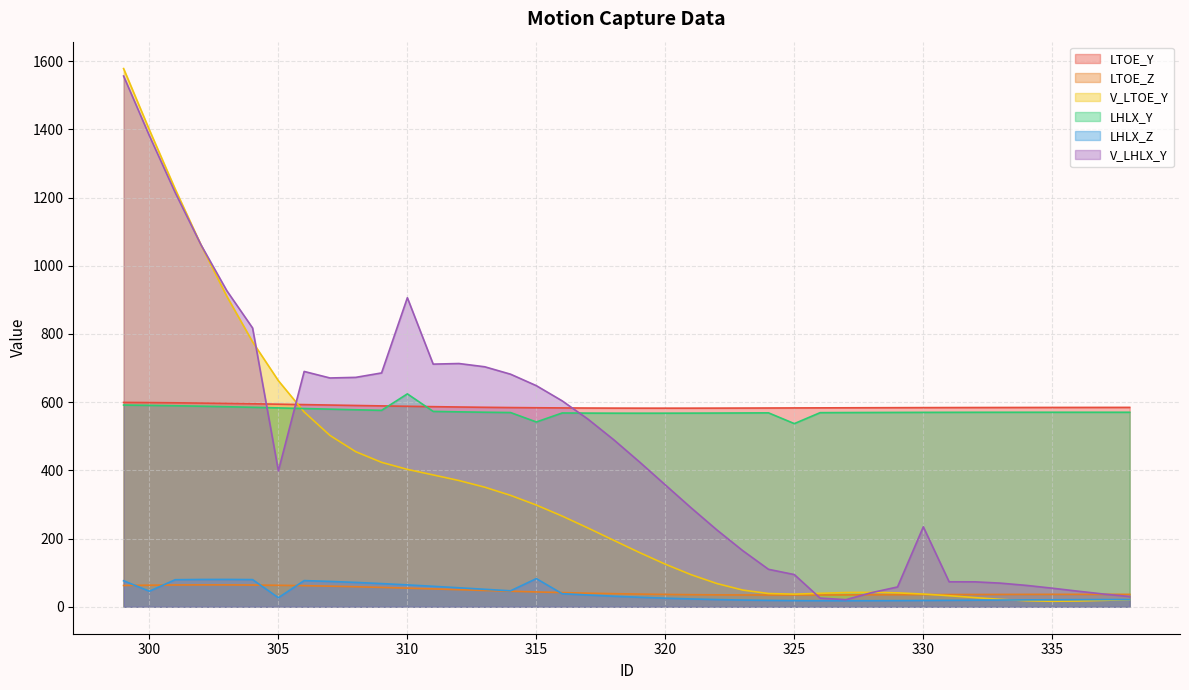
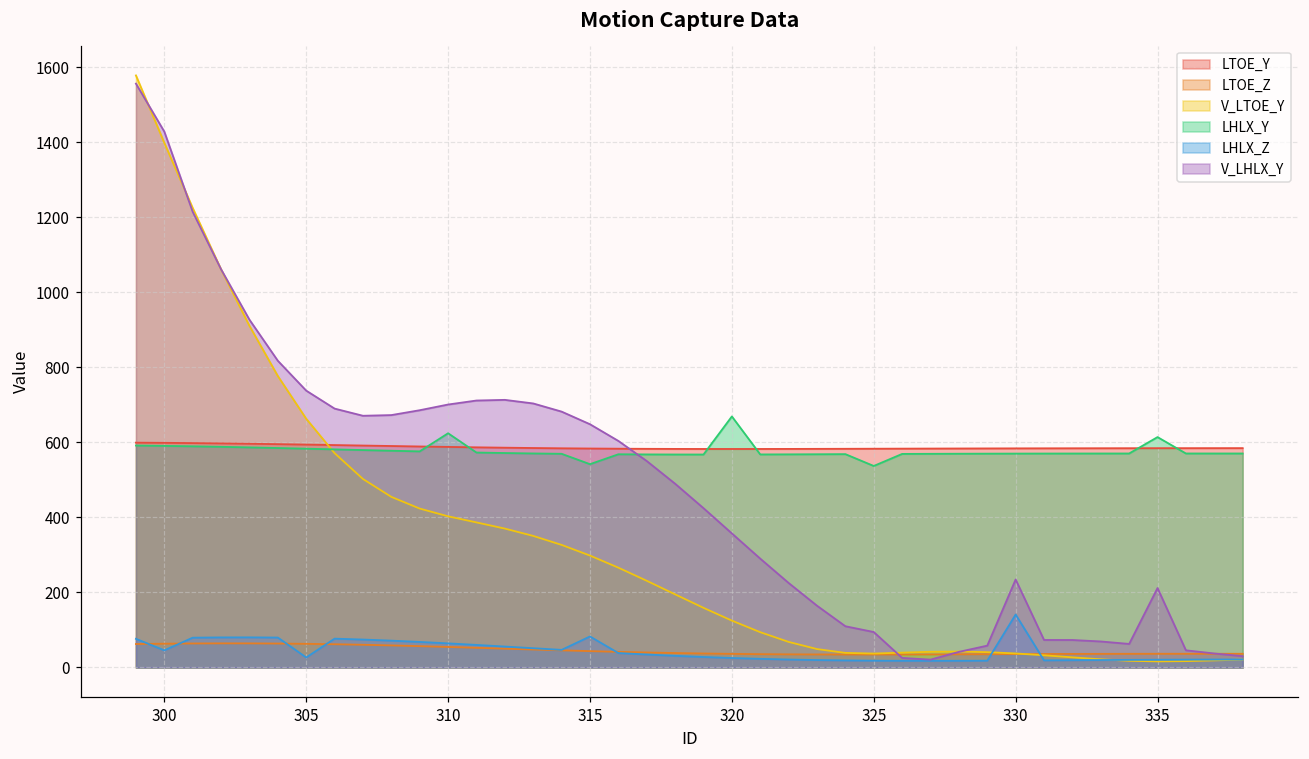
  {
    "LHLX_Y": {
      "300": 590,
      "305": 580,
      "310": 620,
      "315": 540,
-     "320": 570,
+     "320": 670,
      "325": 540,
      "330": 570,
-     "335": 570
+     "335": 610
    },
    "LHLX_Z": {
      "300": 50,
      "305": 30,
      "310": 60,
      "315": 80,
      "320": 30,
      "325": 20,
-     "330": 20
+     "330": 140
    },
    "V_LHLX_Y": {
-     "300": 1380,
-     "305": 400,
-     "310": 910,
+     "300": 1430,
+     "305": 740,
+     "310": 700,
      "315": 650,
      "320": 360,
      "325": 90,
      "330": 230,
-     "335": 50
+     "335": 210
    }
  }
